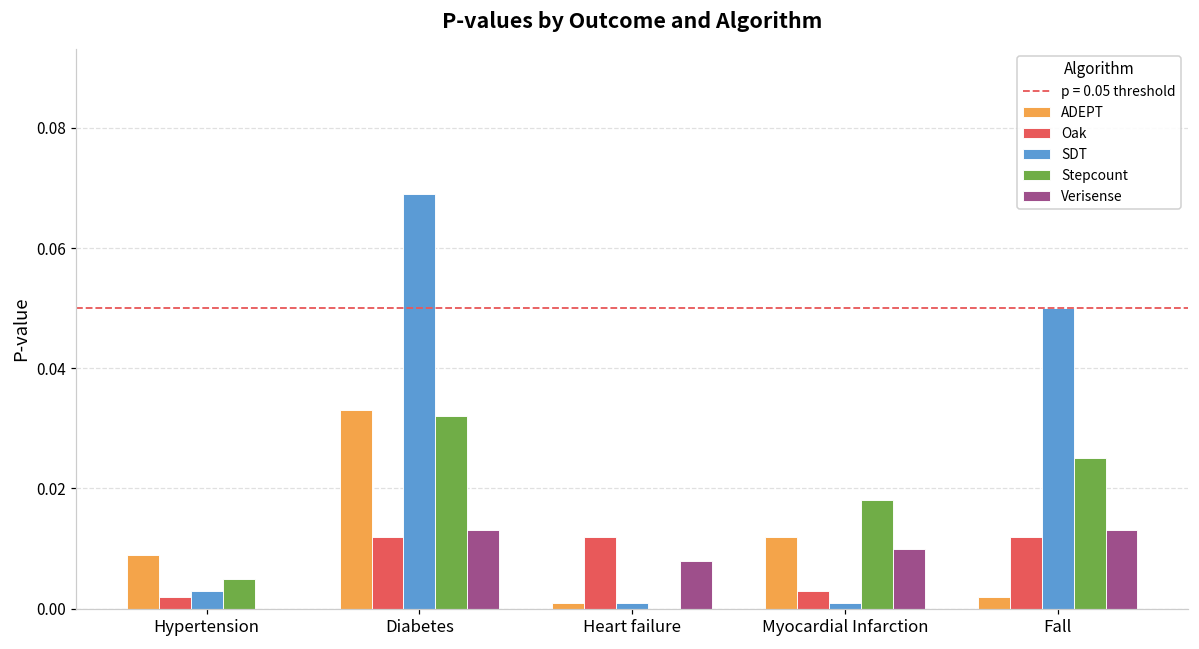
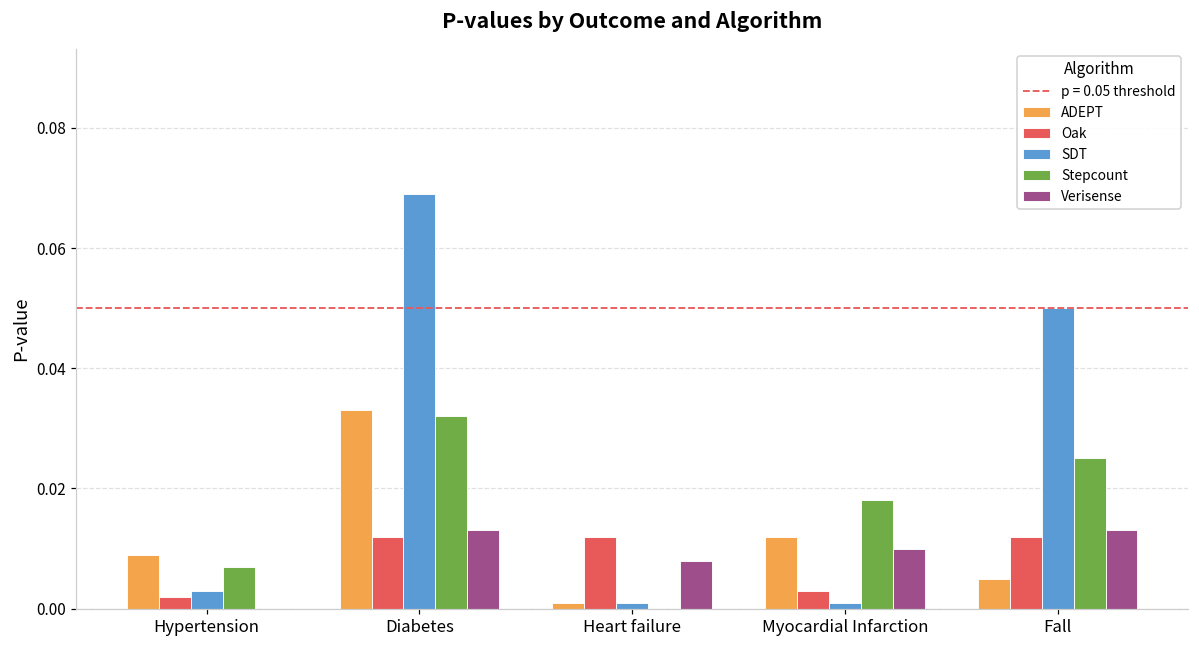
  {
    "ADEPT": {
      "Hypertension": 0.009,
      "Diabetes": 0.033,
      "Heart failure": 0.001,
      "Myocardial Infarction": 0.012,
-     "Fall": 0.002
+     "Fall": 0.005
    },
    "Oak": {
      "Hypertension": 0.002,
      "Diabetes": 0.012,
      "Heart failure": 0.012,
      "Myocardial Infarction": 0.003,
      "Fall": 0.012
    },
    "SDT": {
      "Hypertension": 0.003,
      "Diabetes": 0.069,
      "Heart failure": 0.001,
      "Myocardial Infarction": 0.001,
      "Fall": 0.050
    },
    "Stepcount": {
-     "Hypertension": 0.005,
+     "Hypertension": 0.007,
      "Diabetes": 0.032,
      "Heart failure": 0.000,
      "Myocardial Infarction": 0.018,
      "Fall": 0.025
    },
    "Verisense": {
      "Hypertension": 0.000,
      "Diabetes": 0.013,
      "Heart failure": 0.008,
      "Myocardial Infarction": 0.010,
      "Fall": 0.013
    }
  }
